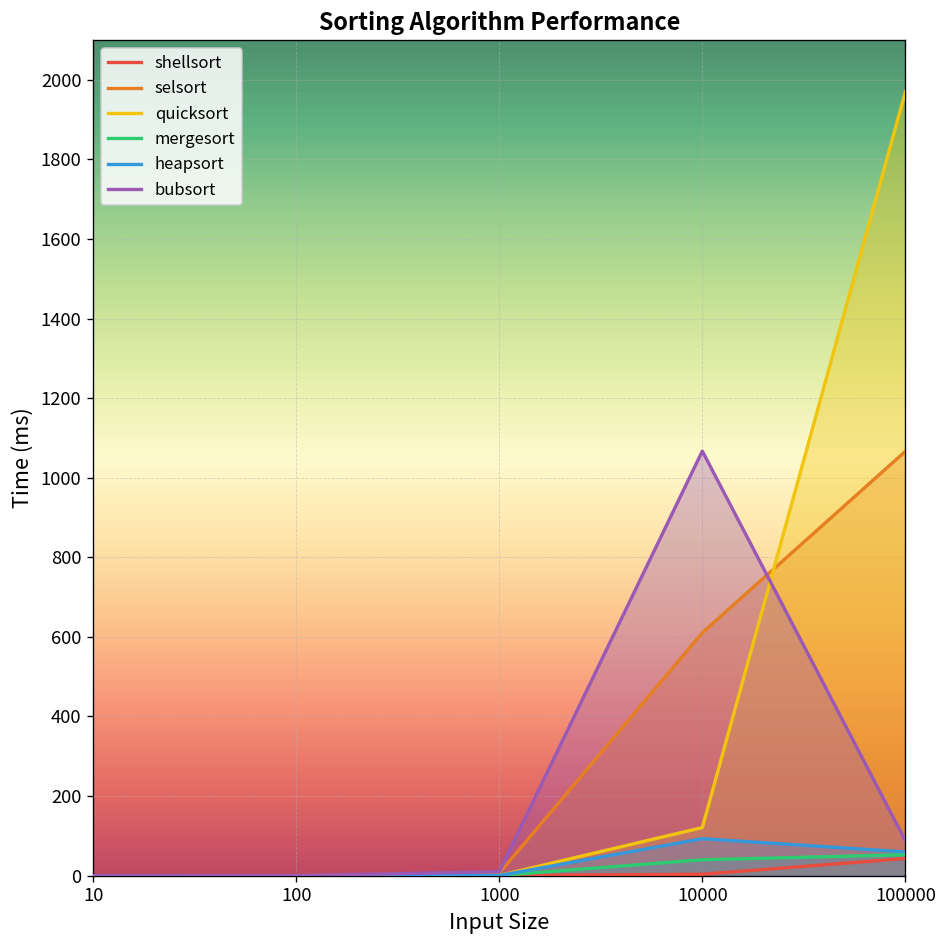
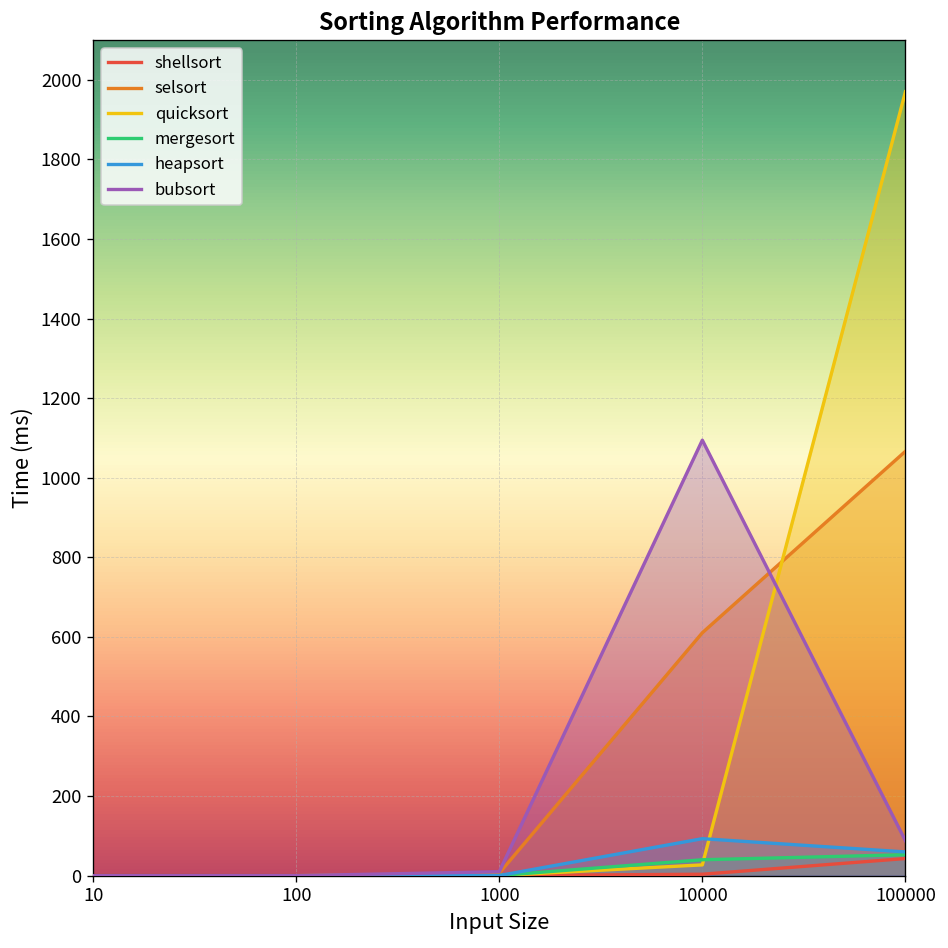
  {
    "quicksort": {
-     "10000": 120,
+     "10000": 30,
      "100000": 1970
    },
    "mergesort": {
      "10000": 40
    },
    "heapsort": {
      "10000": 90
    },
    "bubsort": {
-     "10000": 1070,
+     "10000": 1090,
      "100000": 90
    }
  }
